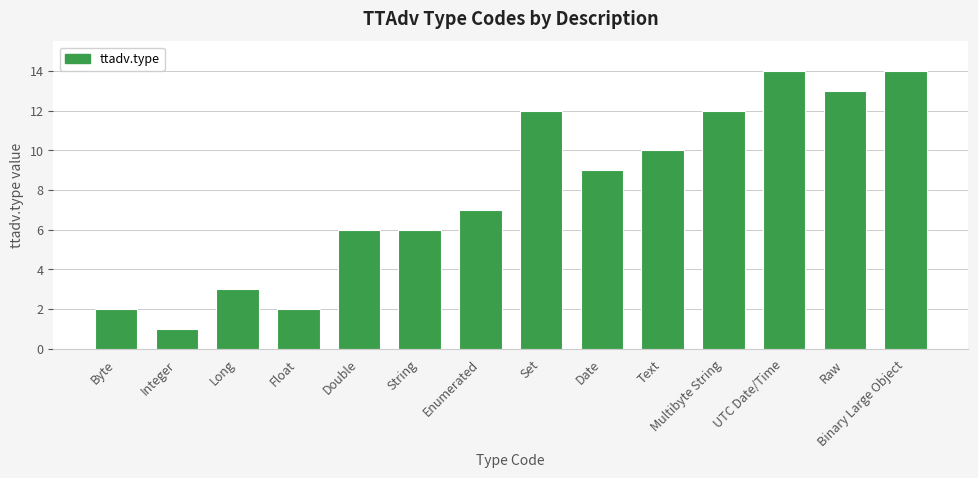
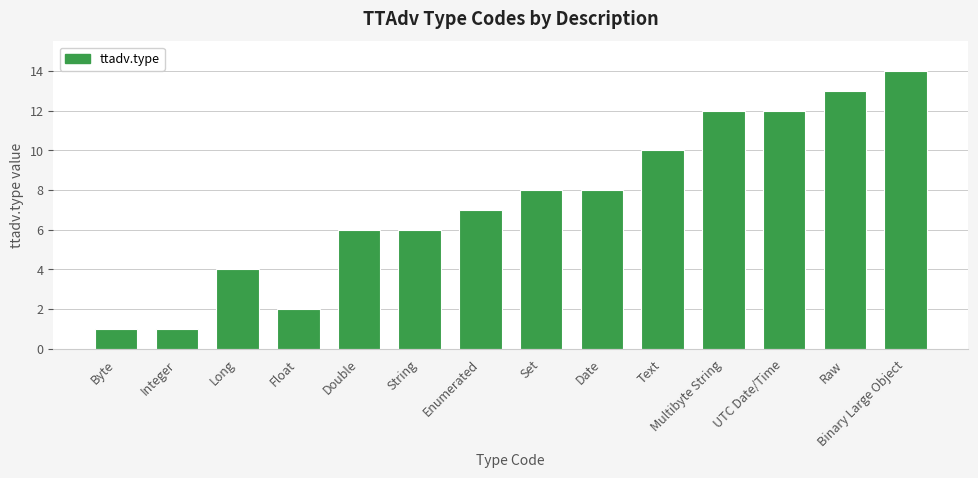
  {
-   "Byte": 2,
+   "Byte": 1,
    "Integer": 1,
-   "Long": 3,
+   "Long": 4,
    "Float": 2,
    "Double": 6,
    "String": 6,
    "Enumerated": 7,
-   "Set": 12,
-   "Date": 9,
+   "Set": 8,
+   "Date": 8,
    "Text": 10,
    "Multibyte String": 12,
-   "UTC Date/Time": 14,
+   "UTC Date/Time": 12,
    "Raw": 13,
    "Binary Large Object": 14
  }
